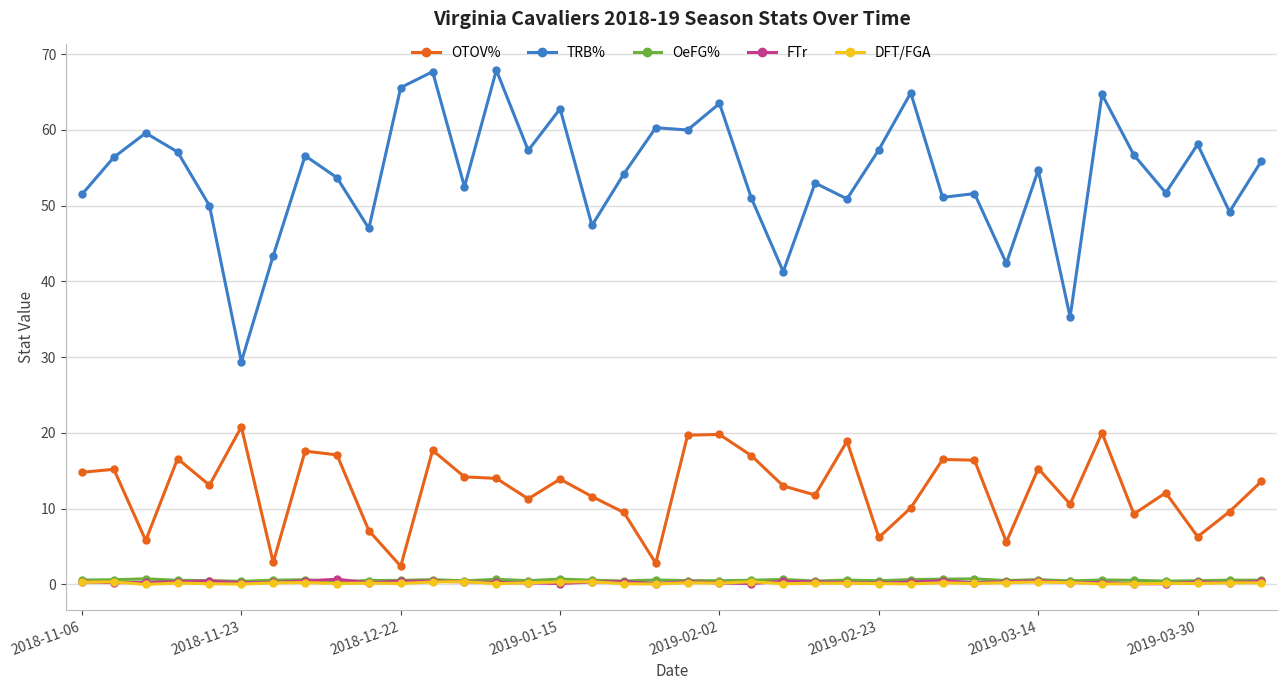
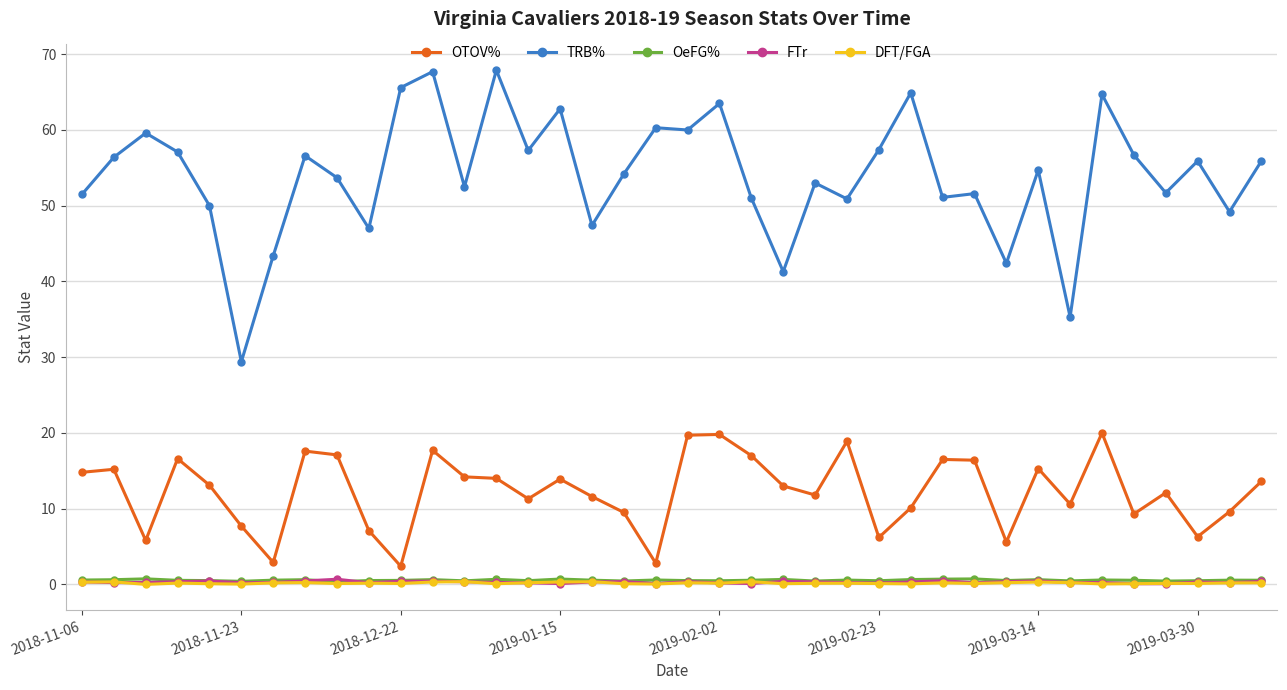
  {
    "OTOV%": {
      "2018-11-06": 15,
-     "2018-11-23": 21,
+     "2018-11-23": 8,
      "2018-12-22": 2,
      "2019-01-15": 14,
      "2019-02-02": 20,
      "2019-02-23": 6,
      "2019-03-14": 15,
      "2019-03-30": 6
    },
    "TRB%": {
      "2018-11-06": 52,
      "2018-11-23": 29,
      "2018-12-22": 66,
      "2019-01-15": 63,
      "2019-02-02": 64,
      "2019-02-23": 57,
      "2019-03-14": 55,
-     "2019-03-30": 58
+     "2019-03-30": 56
    },
    "OeFG%": {
      "2019-01-15": 1
    }
  }
